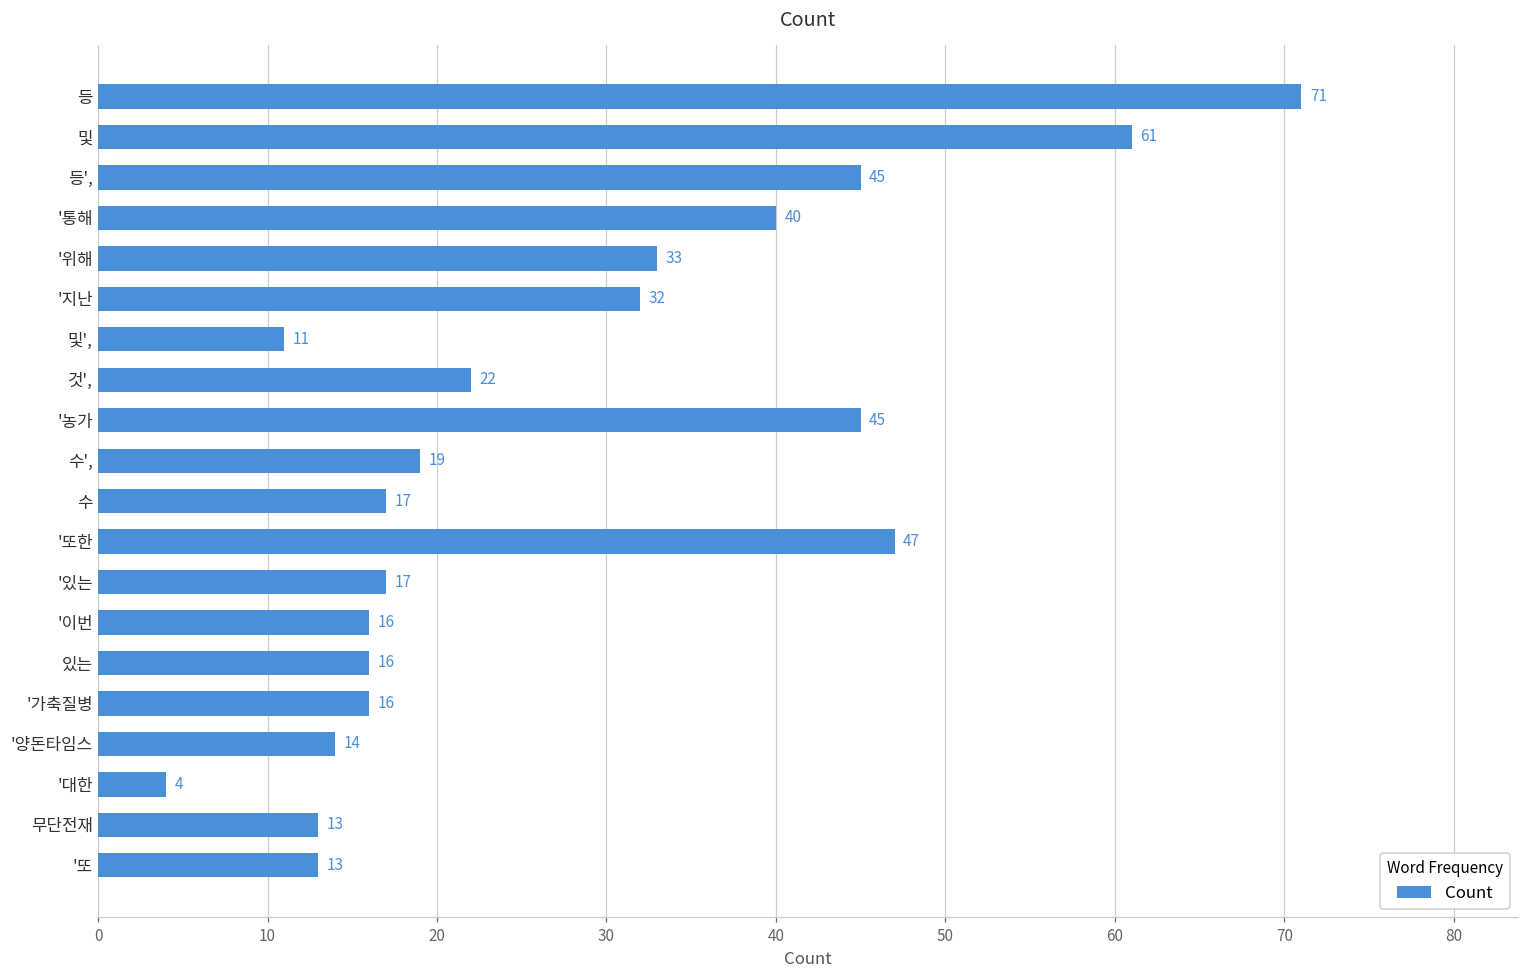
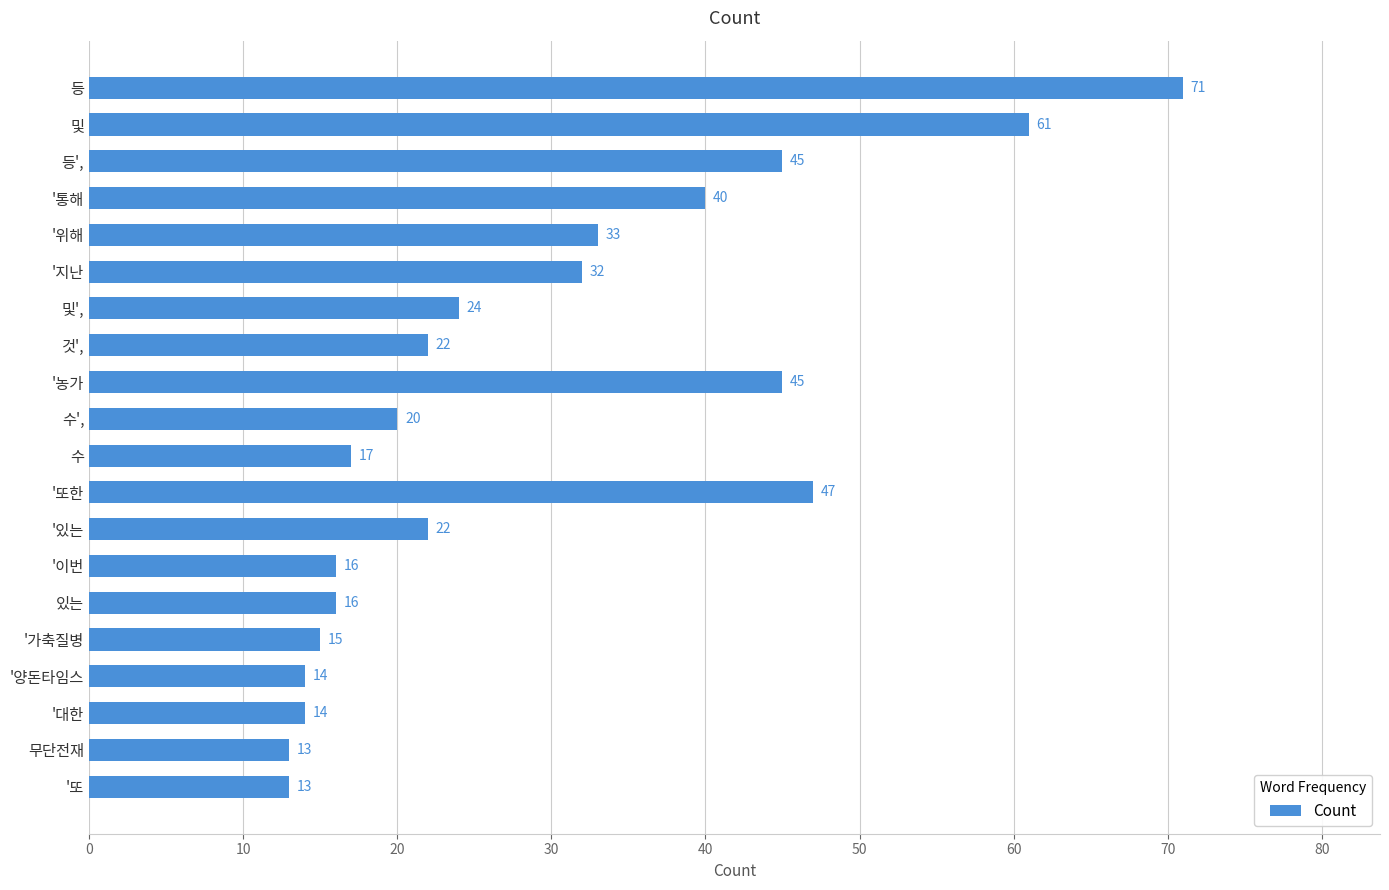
  {
    "등": 71,
    "및": 61,
    "등',": 45,
    "'통해": 40,
    "'위해": 33,
    "'지난": 32,
-   "및',": 11,
+   "및',": 24,
    "것',": 22,
    "'농가": 45,
-   "수',": 19,
+   "수',": 20,
    "수": 17,
    "'또한": 47,
-   "'있는": 17,
+   "'있는": 22,
    "'이번": 16,
    "있는": 16,
-   "'가축질병": 16,
+   "'가축질병": 15,
    "'양돈타임스": 14,
-   "'대한": 4,
+   "'대한": 14,
    "무단전재": 13,
    "'또": 13
  }
